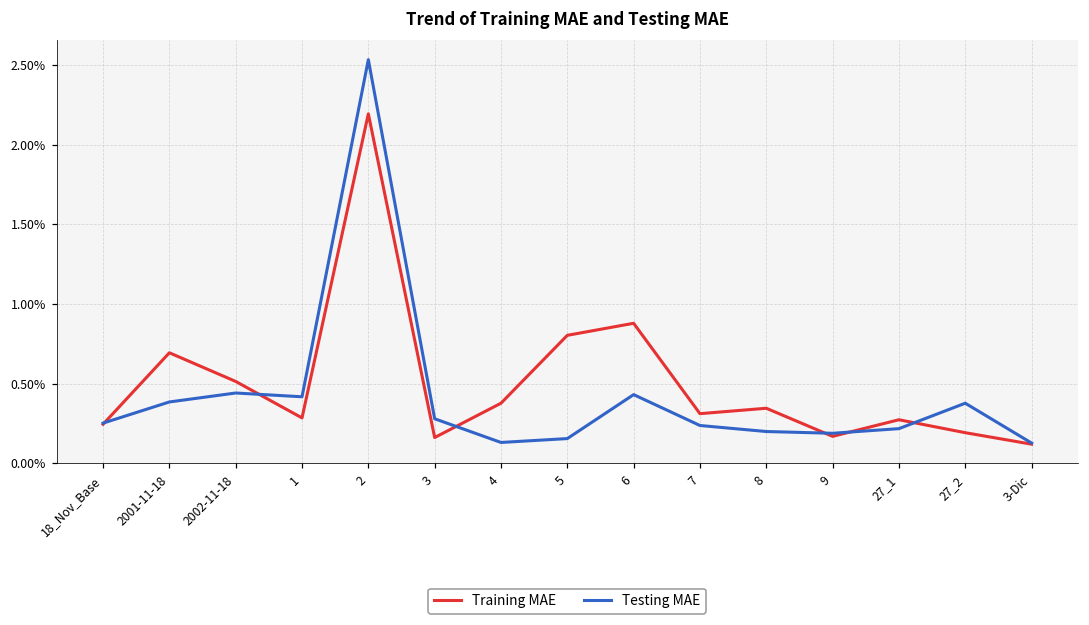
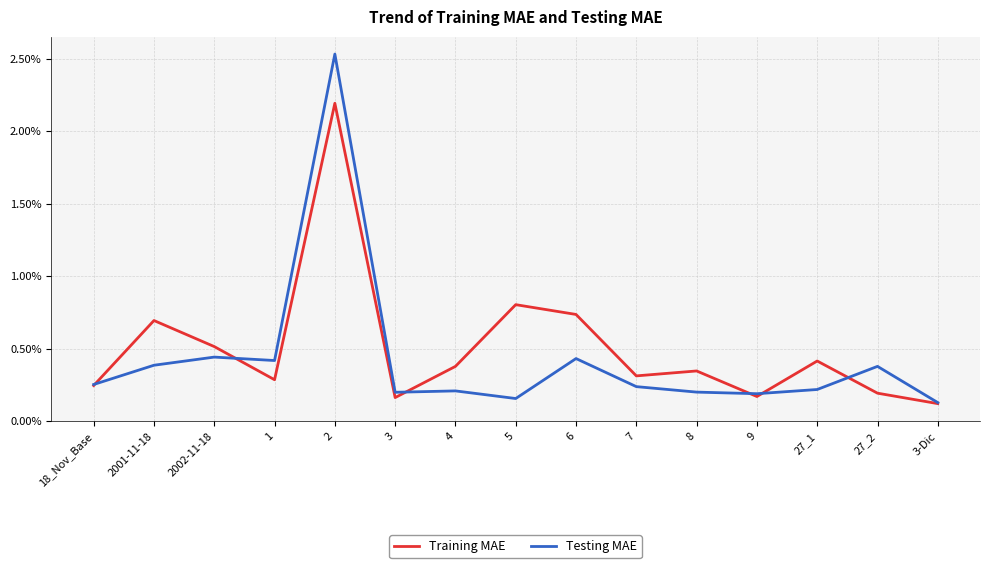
  {
    "Training MAE": {
      "2001-11-18": "0.69%",
      "2002-11-18": "0.51%",
      "1": "0.28%",
      "2": "2.19%",
      "3": "0.16%",
      "4": "0.38%",
      "5": "0.80%",
-     "6": "0.88%",
+     "6": "0.74%",
      "7": "0.31%",
      "8": "0.35%",
      "9": "0.17%",
-     "27_1": "0.27%",
+     "27_1": "0.41%",
      "27_2": "0.19%"
    },
    "Testing MAE": {
      "2001-11-18": "0.38%",
      "2002-11-18": "0.44%",
      "1": "0.42%",
      "2": "2.53%",
-     "3": "0.28%",
-     "4": "0.13%",
+     "3": "0.20%",
+     "4": "0.21%",
      "5": "0.15%",
      "6": "0.43%",
      "7": "0.24%",
      "8": "0.20%",
      "9": "0.19%",
      "27_1": "0.22%",
      "27_2": "0.38%"
    }
  }
